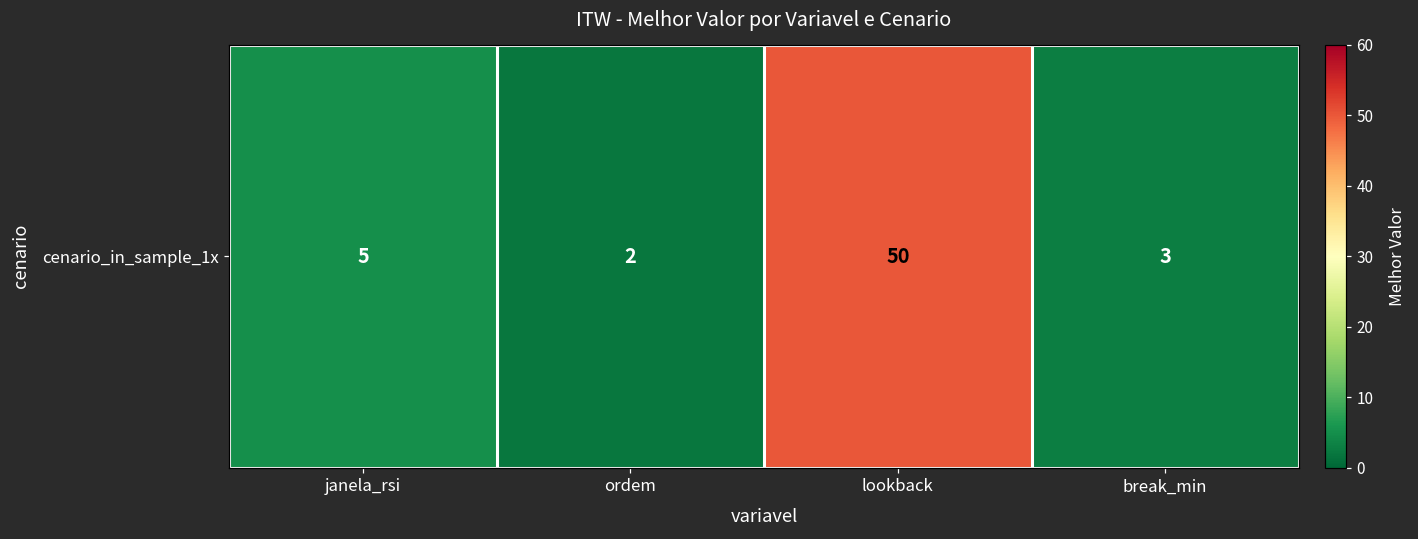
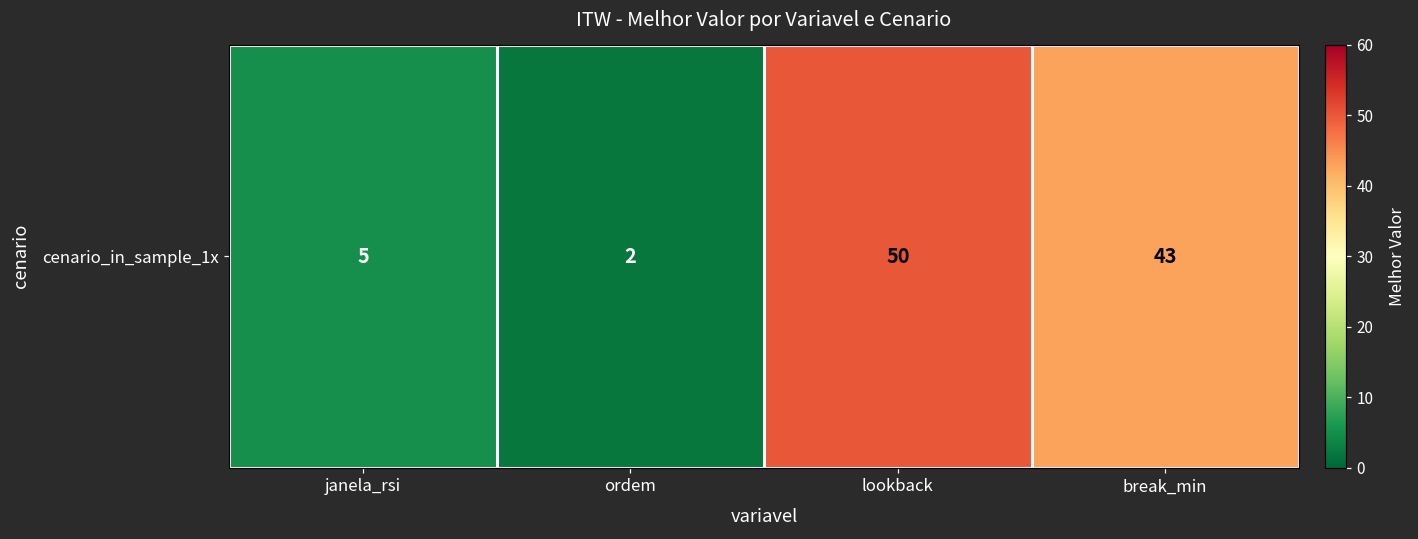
  {
    "cenario_in_sample_1x": {
      "janela_rsi": 5,
      "ordem": 2,
      "lookback": 50,
-     "break_min": 3
+     "break_min": 43
    }
  }
